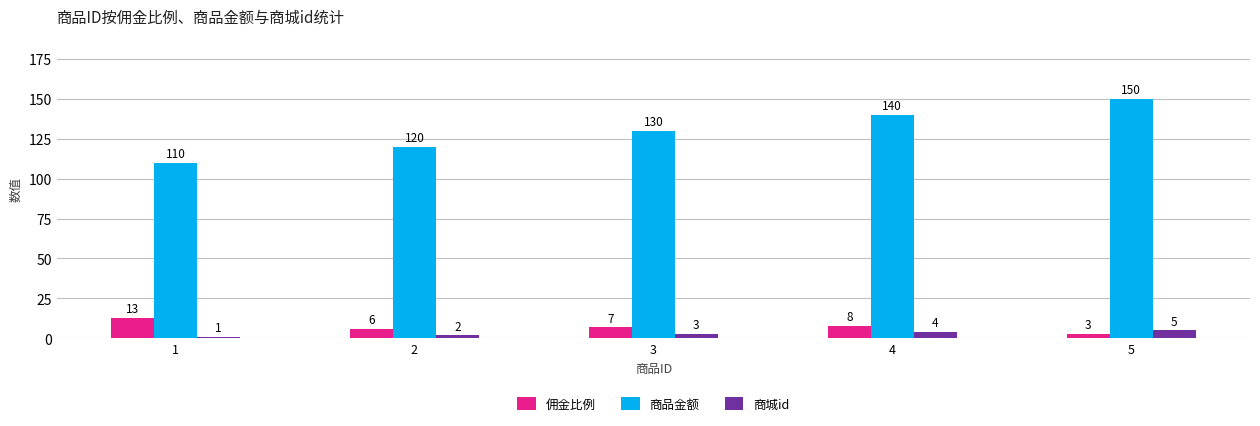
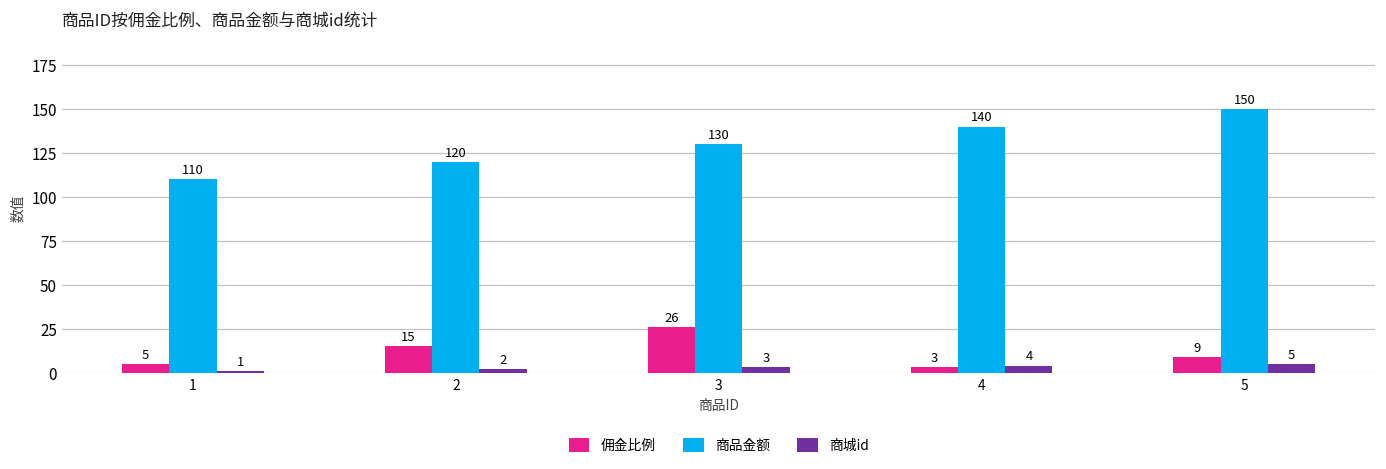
  {
    "佣金比例": {
-     "1": 13,
-     "2": 6,
-     "3": 7,
-     "4": 8,
-     "5": 3
+     "1": 5,
+     "2": 15,
+     "3": 26,
+     "4": 3,
+     "5": 9
    },
    "商品金额": {
      "1": 110,
      "2": 120,
      "3": 130,
      "4": 140,
      "5": 150
    },
    "商城id": {
      "1": 1,
      "2": 2,
      "3": 3,
      "4": 4,
      "5": 5
    }
  }
